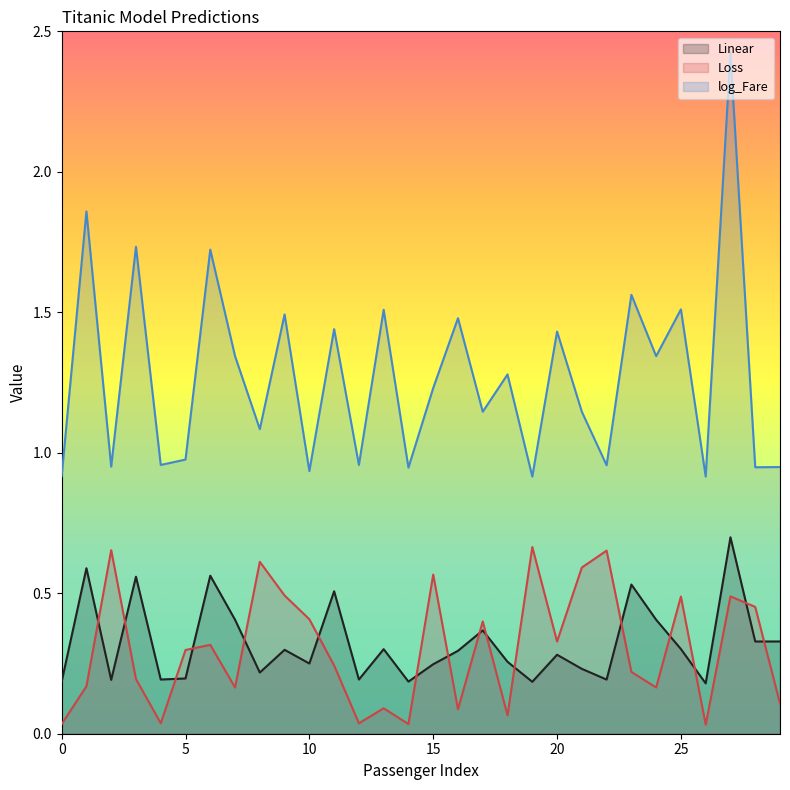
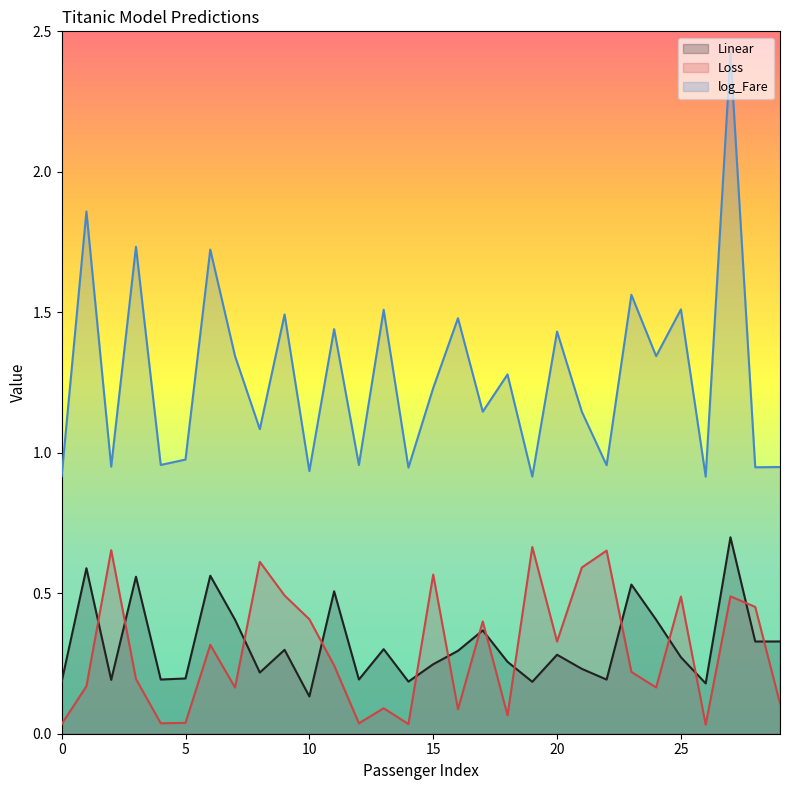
  {
    "Linear": {
      "0": 0.19,
      "5": 0.20,
-     "10": 0.25,
+     "10": 0.13,
      "15": 0.25,
      "20": 0.28,
-     "25": 0.30
+     "25": 0.27
    },
    "Loss": {
      "0": 0.03,
-     "5": 0.30,
+     "5": 0.04,
      "10": 0.41,
      "15": 0.57,
      "20": 0.33,
      "25": 0.49
    },
    "log_Fare": {
      "0": 0.92,
      "5": 0.98,
      "10": 0.93,
      "15": 1.23,
      "20": 1.43,
      "25": 1.51
    }
  }
